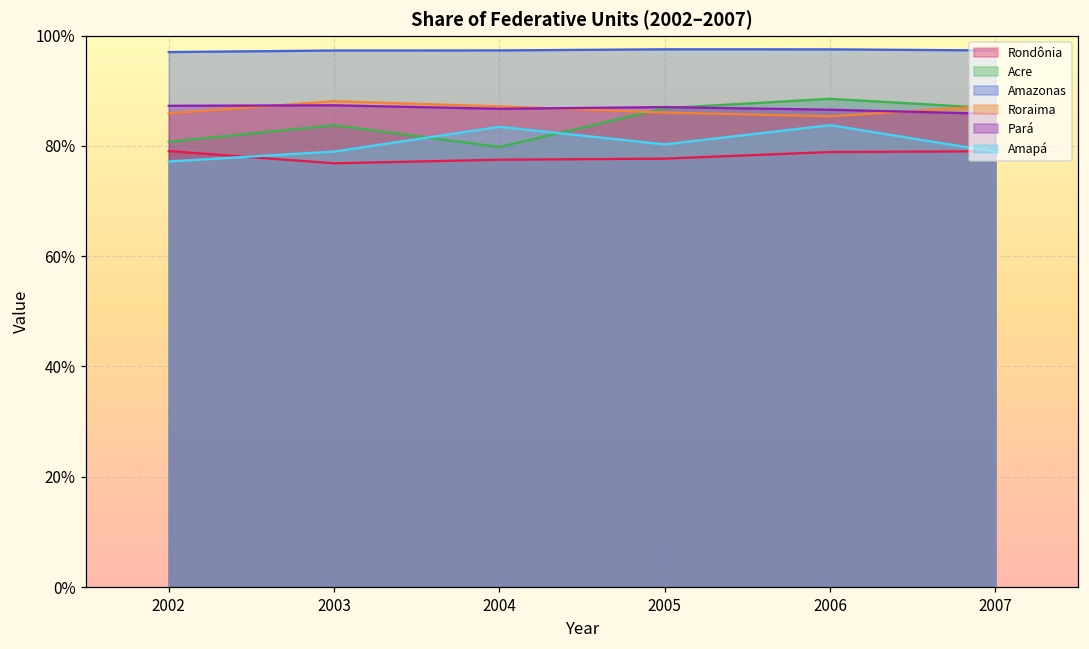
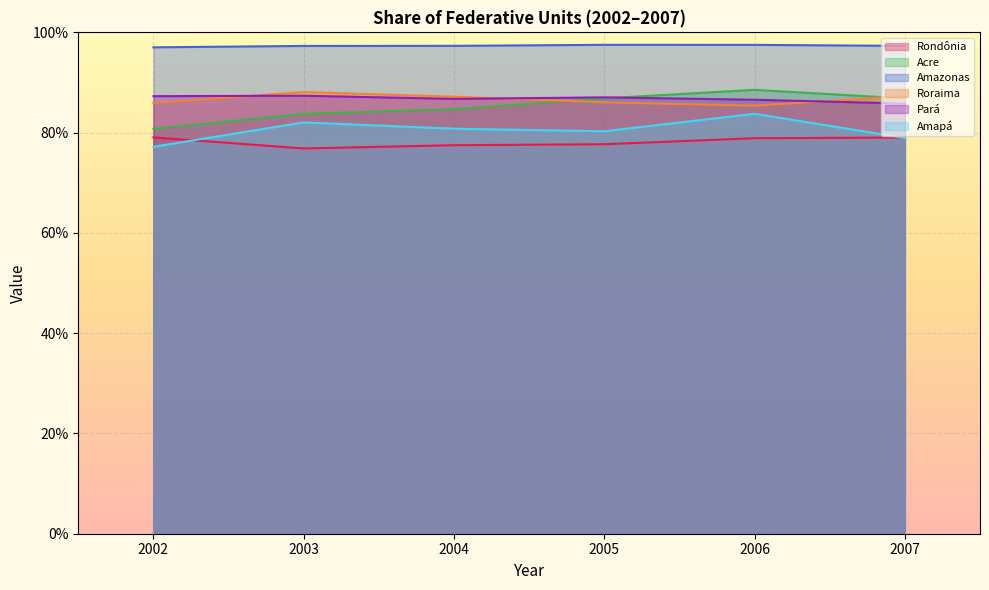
  {
    "Acre": {
      "2002": "81%",
      "2003": "84%",
-     "2004": "80%",
+     "2004": "85%",
      "2006": "89%"
    },
    "Amapá": {
      "2002": "77%",
-     "2003": "79%",
-     "2004": "83%",
+     "2003": "82%",
+     "2004": "81%",
      "2005": "80%",
      "2006": "84%"
    }
  }
